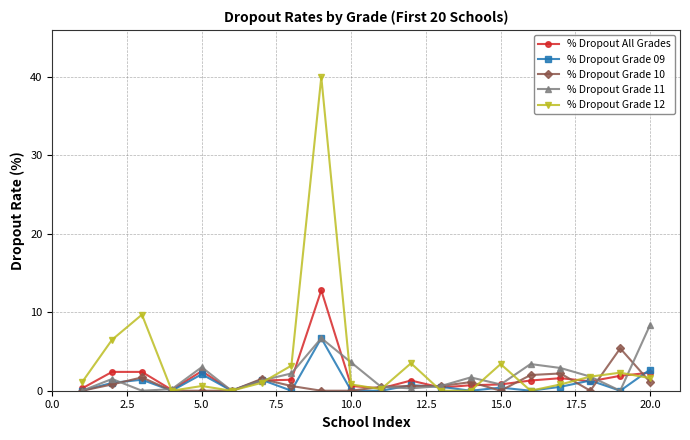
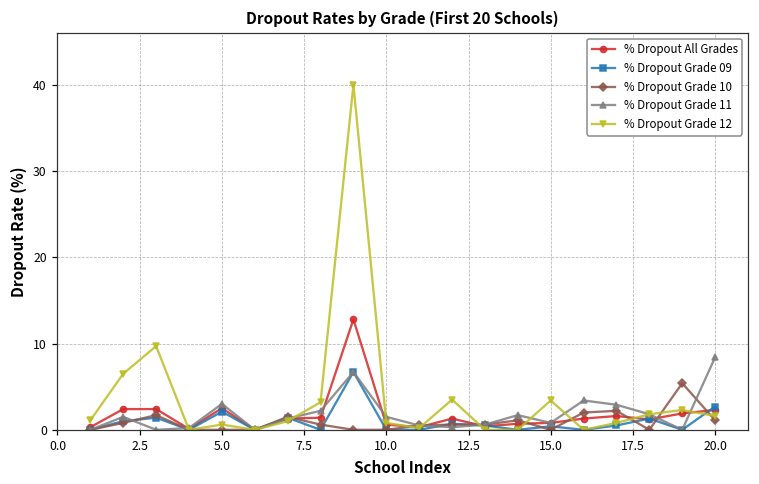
  {
    "% Dropout All Grades": {
      "5.0": 3,
      "20.0": 2
    },
    "% Dropout Grade 09": {
      "5.0": 2,
      "15.0": 0,
      "20.0": 3
    },
    "% Dropout Grade 10": {
      "5.0": 0,
      "15.0": 0,
      "20.0": 1
    },
    "% Dropout Grade 11": {
      "5.0": 3,
-     "10.0": 4,
+     "10.0": 2,
      "20.0": 8
    },
    "% Dropout Grade 12": {
      "5.0": 1,
      "15.0": 3,
      "20.0": 2
    }
  }
